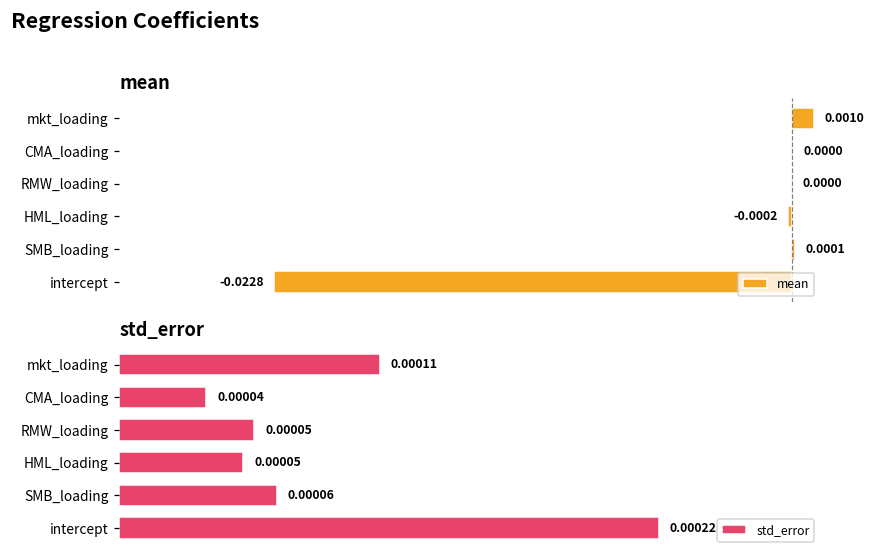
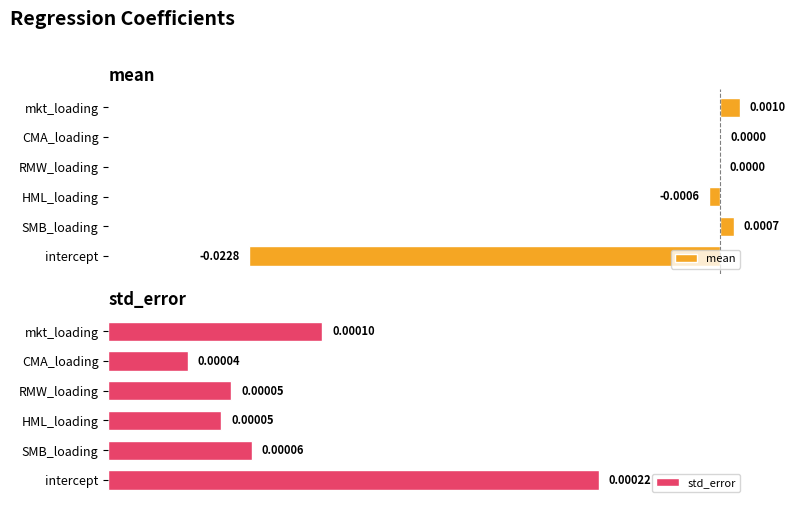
  {
    "mean": {
      "mkt_loading": 0.0010,
      "CMA_loading": 0.0000,
      "RMW_loading": 0.0000,
-     "HML_loading": -0.0002,
-     "SMB_loading": 0.0001,
+     "HML_loading": -0.0006,
+     "SMB_loading": 0.0007,
      "intercept": -0.0228
    },
    "std_error": {
-     "mkt_loading": 0.00011,
+     "mkt_loading": 0.00010,
      "CMA_loading": 0.00004,
      "RMW_loading": 0.00005,
      "HML_loading": 0.00005,
      "SMB_loading": 0.00006,
      "intercept": 0.00022
    }
  }
